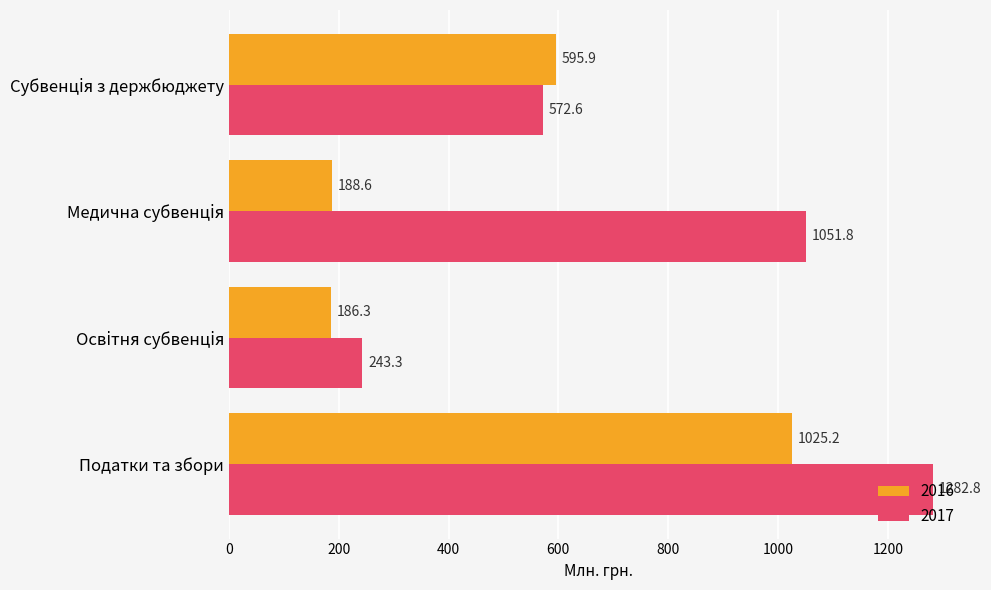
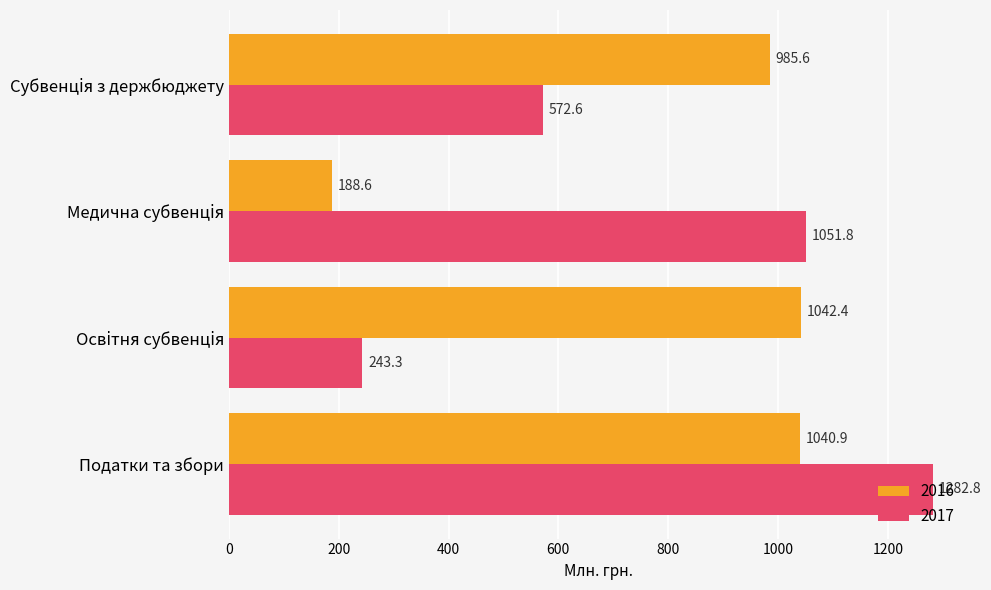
  {
    "2016": {
-     "Субвенція з держбюджету": 595.9,
+     "Субвенція з держбюджету": 985.6,
      "Медична субвенція": 188.6,
-     "Освітня субвенція": 186.3,
-     "Податки та збори": 1025.2
+     "Освітня субвенція": 1042.4,
+     "Податки та збори": 1040.9
    },
    "2017": {
      "Субвенція з держбюджету": 572.6,
      "Медична субвенція": 1051.8,
      "Освітня субвенція": 243.3,
      "Податки та збори": 1282.8
    }
  }
